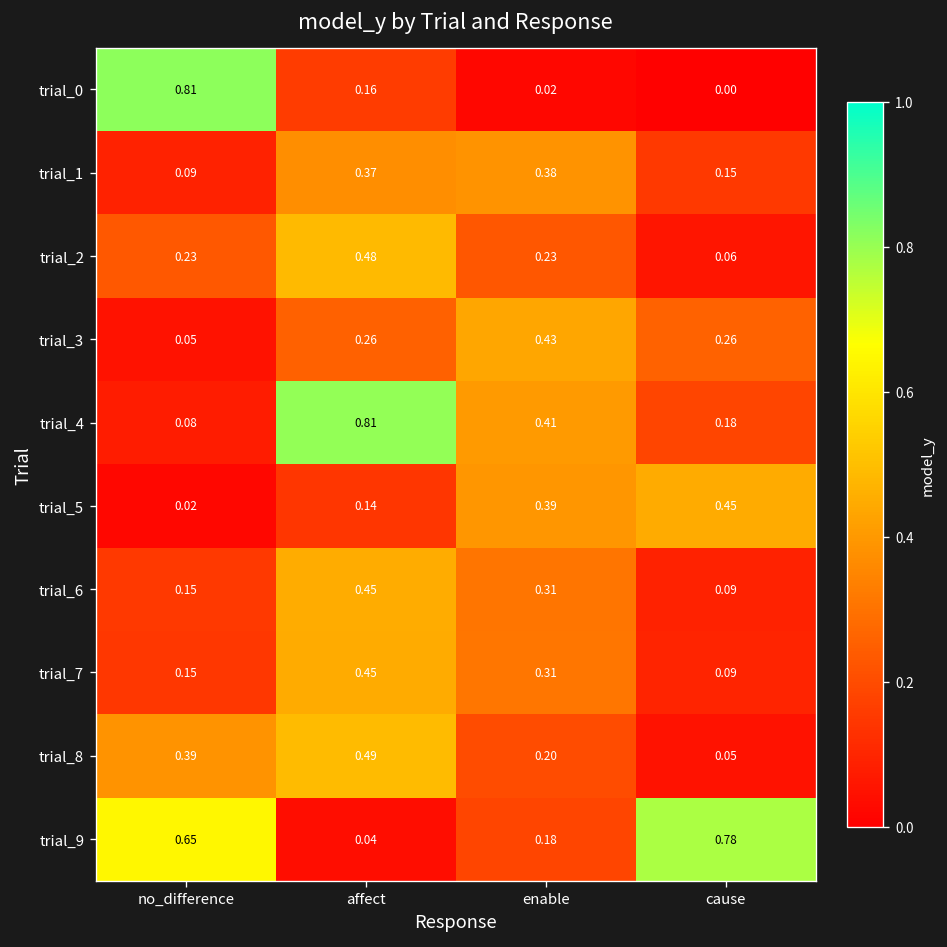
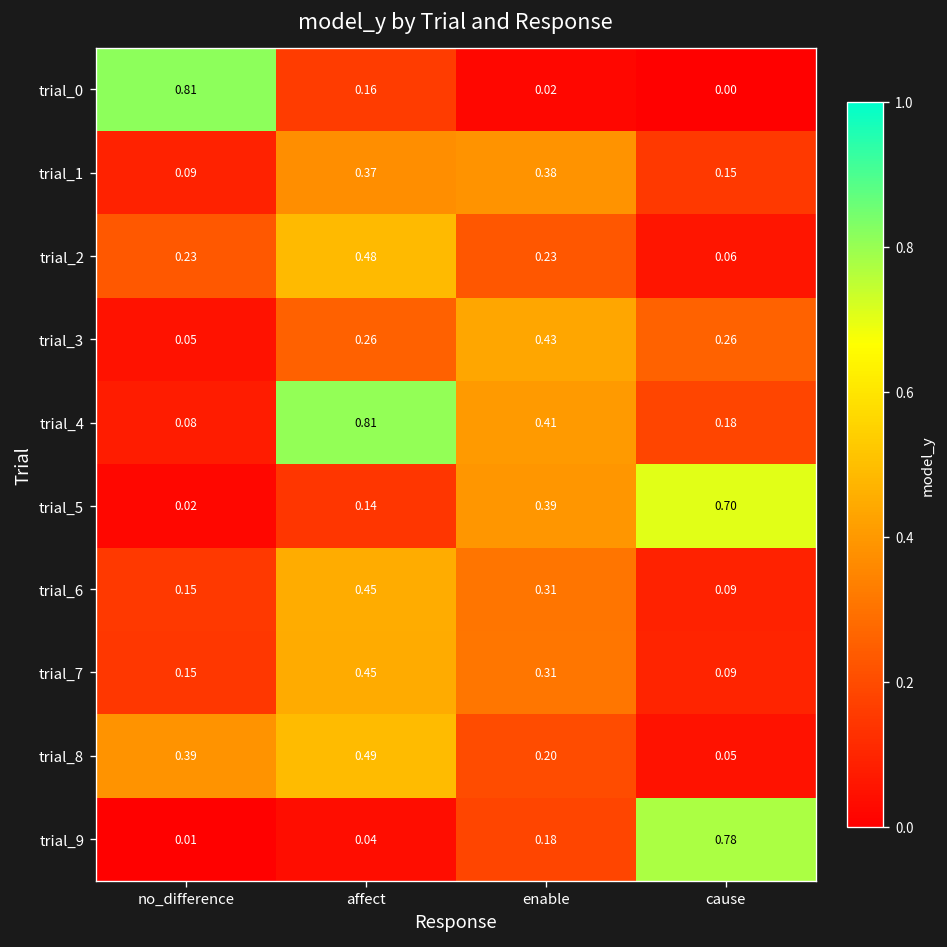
  {
    "trial_0": {
      "no_difference": 0.81,
      "affect": 0.16,
      "enable": 0.02,
      "cause": 0.00
    },
    "trial_1": {
      "no_difference": 0.09,
      "affect": 0.37,
      "enable": 0.38,
      "cause": 0.15
    },
    "trial_2": {
      "no_difference": 0.23,
      "affect": 0.48,
      "enable": 0.23,
      "cause": 0.06
    },
    "trial_3": {
      "no_difference": 0.05,
      "affect": 0.26,
      "enable": 0.43,
      "cause": 0.26
    },
    "trial_4": {
      "no_difference": 0.08,
      "affect": 0.81,
      "enable": 0.41,
      "cause": 0.18
    },
    "trial_5": {
      "no_difference": 0.02,
      "affect": 0.14,
      "enable": 0.39,
-     "cause": 0.45
+     "cause": 0.70
    },
    "trial_6": {
      "no_difference": 0.15,
      "affect": 0.45,
      "enable": 0.31,
      "cause": 0.09
    },
    "trial_7": {
      "no_difference": 0.15,
      "affect": 0.45,
      "enable": 0.31,
      "cause": 0.09
    },
    "trial_8": {
      "no_difference": 0.39,
      "affect": 0.49,
      "enable": 0.20,
      "cause": 0.05
    },
    "trial_9": {
-     "no_difference": 0.65,
+     "no_difference": 0.01,
      "affect": 0.04,
      "enable": 0.18,
      "cause": 0.78
    }
  }
